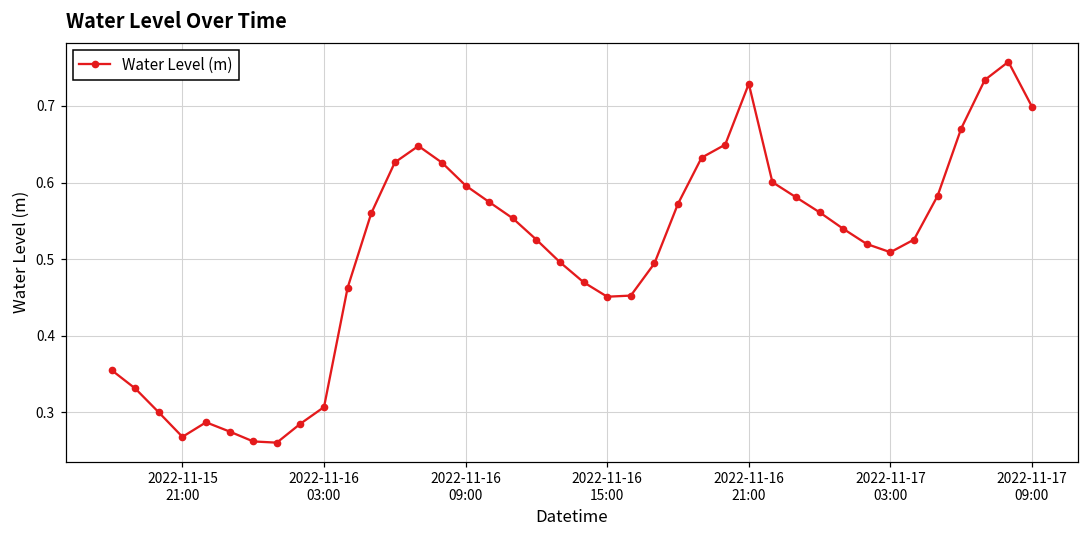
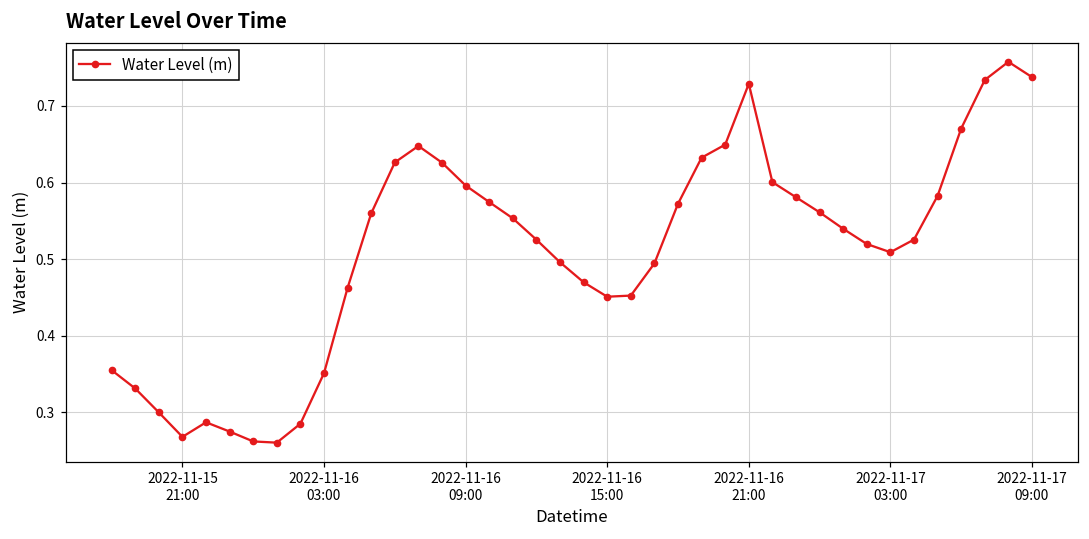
  {
    "2022-11-15 21:00": 0.27,
-   "2022-11-16 03:00": 0.31,
+   "2022-11-16 03:00": 0.35,
    "2022-11-16 09:00": 0.60,
    "2022-11-16 15:00": 0.45,
    "2022-11-16 21:00": 0.73,
    "2022-11-17 03:00": 0.51,
-   "2022-11-17 09:00": 0.70
+   "2022-11-17 09:00": 0.74
  }
